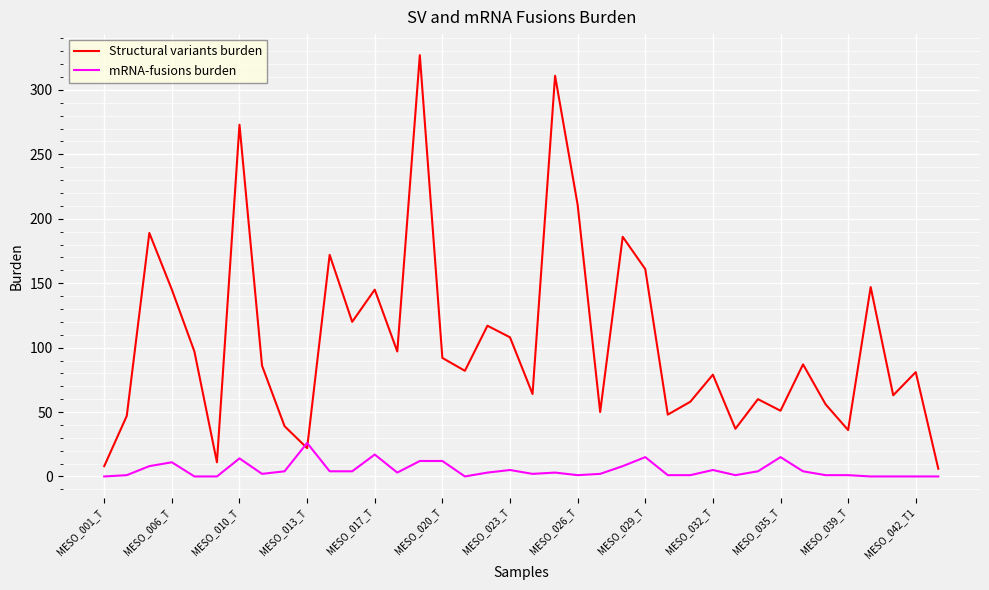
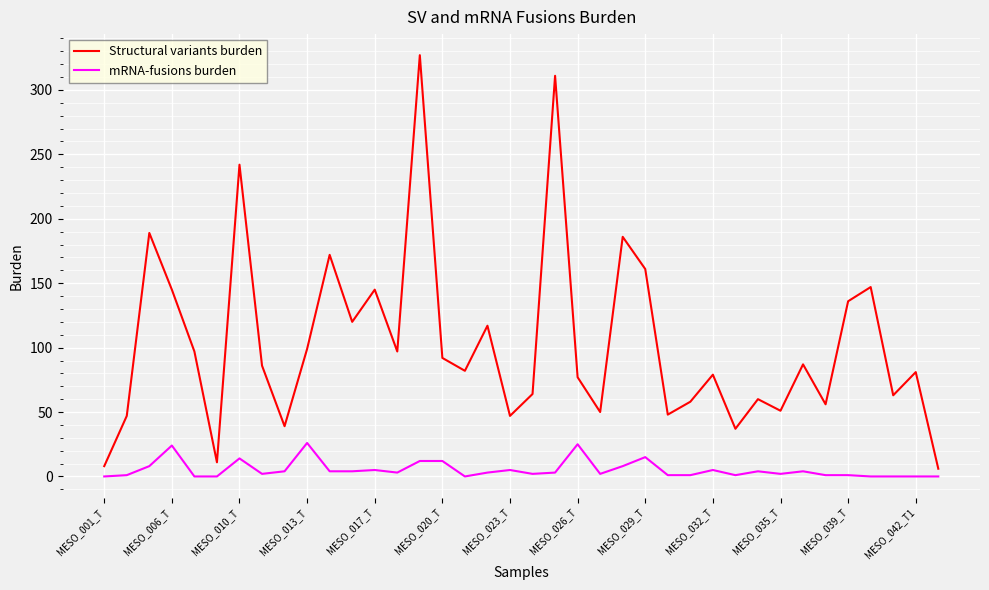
  {
    "Structural variants burden": {
      "MESO_001_T": 8,
      "MESO_006_T": 145,
-     "MESO_010_T": 273,
-     "MESO_013_T": 22,
+     "MESO_010_T": 242,
+     "MESO_013_T": 99,
      "MESO_017_T": 145,
      "MESO_020_T": 92,
-     "MESO_023_T": 108,
-     "MESO_026_T": 211,
+     "MESO_023_T": 47,
+     "MESO_026_T": 77,
      "MESO_029_T": 161,
      "MESO_032_T": 79,
      "MESO_035_T": 51,
-     "MESO_039_T": 36,
+     "MESO_039_T": 136,
      "MESO_042_T1": 81
    },
    "mRNA-fusions burden": {
      "MESO_001_T": 0,
-     "MESO_006_T": 11,
+     "MESO_006_T": 24,
      "MESO_010_T": 14,
      "MESO_013_T": 26,
-     "MESO_017_T": 17,
+     "MESO_017_T": 5,
      "MESO_020_T": 12,
      "MESO_023_T": 5,
-     "MESO_026_T": 1,
+     "MESO_026_T": 25,
      "MESO_029_T": 15,
      "MESO_032_T": 5,
-     "MESO_035_T": 15,
+     "MESO_035_T": 2,
      "MESO_039_T": 1,
      "MESO_042_T1": 0
    }
  }
